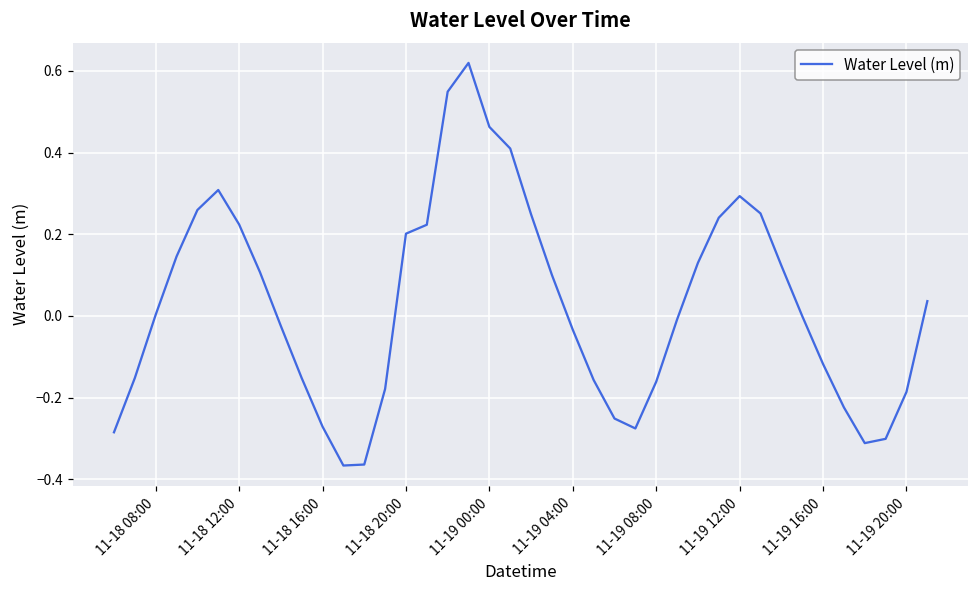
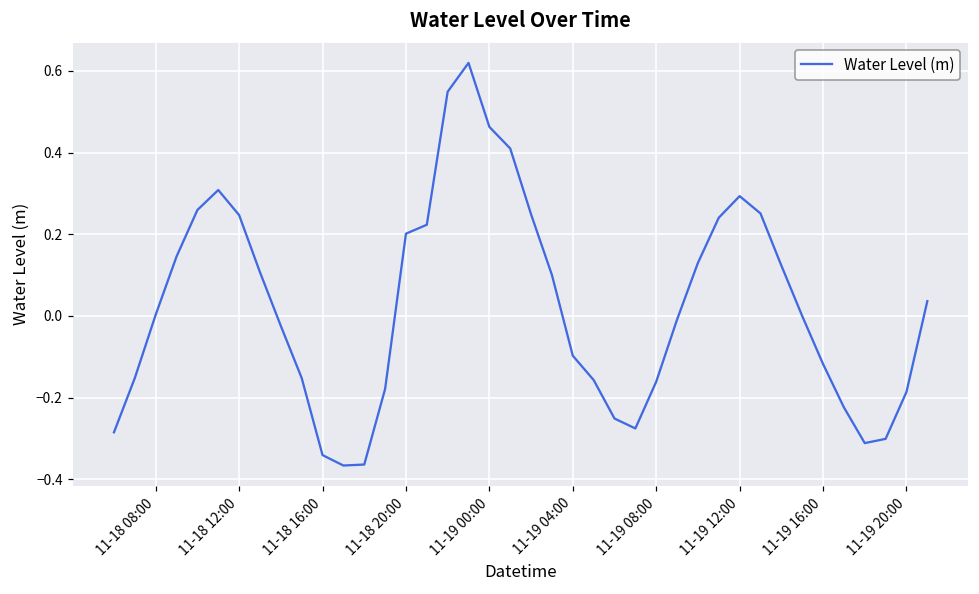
  {
    "11-18 08:00": 0.00,
-   "11-18 12:00": 0.22,
-   "11-18 16:00": -0.27,
+   "11-18 12:00": 0.25,
+   "11-18 16:00": -0.34,
    "11-18 20:00": 0.20,
    "11-19 00:00": 0.46,
-   "11-19 04:00": -0.03,
+   "11-19 04:00": -0.10,
    "11-19 08:00": -0.16,
    "11-19 12:00": 0.29,
    "11-19 16:00": -0.12,
    "11-19 20:00": -0.19
  }
